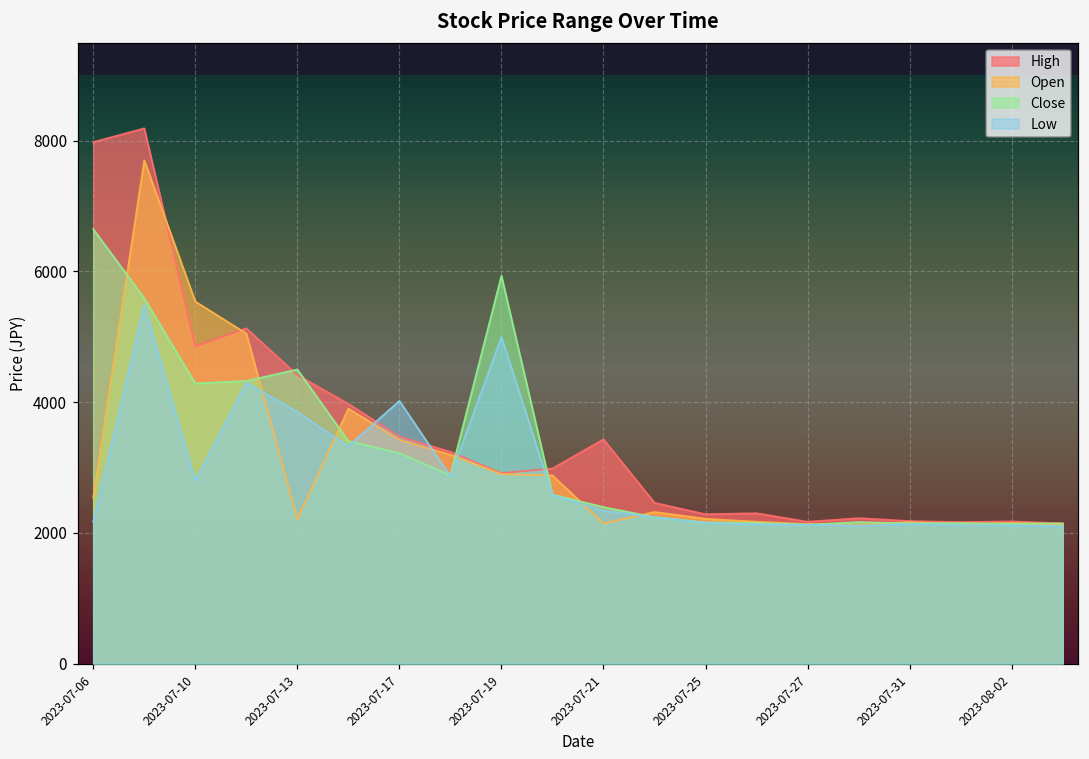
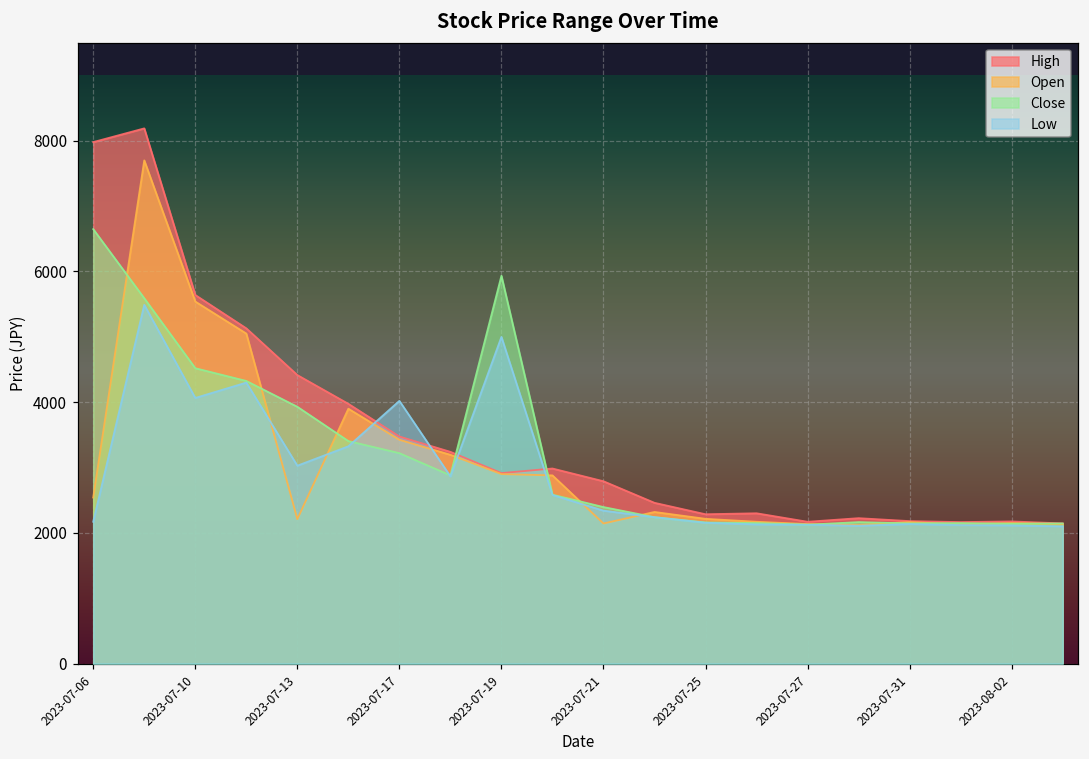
  {
    "High": {
      "2023-07-06": 8000,
-     "2023-07-10": 4900,
+     "2023-07-10": 5600,
      "2023-07-13": 4400,
      "2023-07-17": 3500,
-     "2023-07-21": 3400,
+     "2023-07-21": 2800,
      "2023-07-25": 2300
    },
    "Open": {
      "2023-07-06": 2500,
      "2023-07-10": 5500,
      "2023-07-13": 2200,
      "2023-07-17": 3400,
      "2023-07-21": 2100,
      "2023-07-25": 2200
    },
    "Close": {
      "2023-07-06": 6600,
-     "2023-07-10": 4300,
-     "2023-07-13": 4500,
+     "2023-07-10": 4500,
+     "2023-07-13": 3900,
      "2023-07-17": 3200,
      "2023-07-19": 5900,
      "2023-07-21": 2400
    },
    "Low": {
      "2023-07-06": 2200,
-     "2023-07-10": 2800,
-     "2023-07-13": 3900,
+     "2023-07-10": 4100,
+     "2023-07-13": 3000,
      "2023-07-17": 4000,
      "2023-07-19": 5000,
      "2023-07-21": 2300
    }
  }
